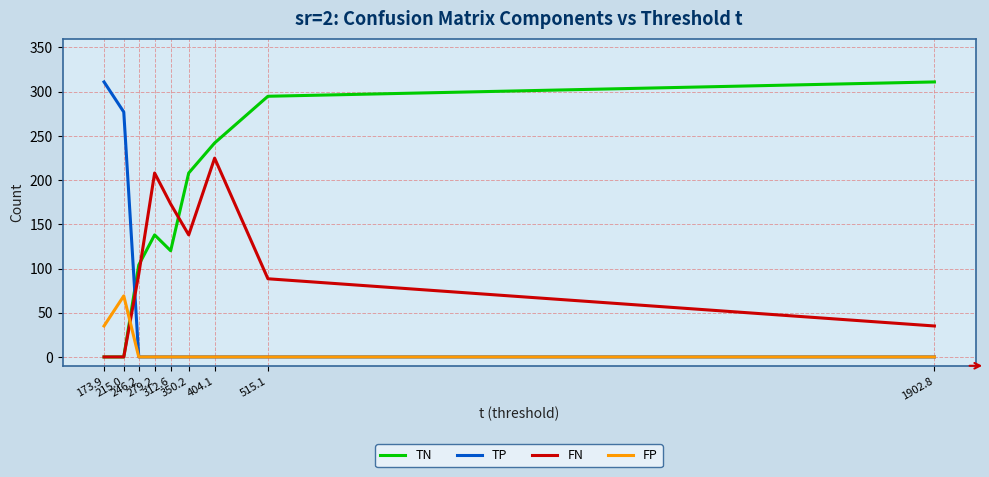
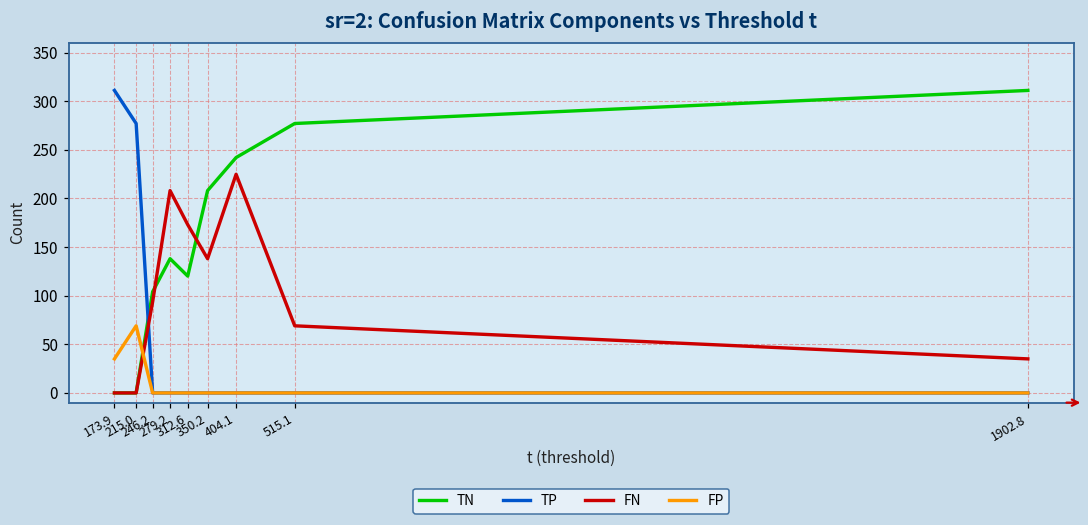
  {
    "TN": {
      "246.2": 100,
      "279.2": 140,
      "312.6": 120,
      "350.2": 210,
      "404.1": 240,
-     "515.1": 290,
+     "515.1": 280,
      "1902.8": 310
    },
    "TP": {
      "173.9": 310,
      "215.0": 280
    },
    "FN": {
      "246.2": 90,
      "279.2": 210,
      "312.6": 170,
      "350.2": 140,
      "404.1": 220,
-     "515.1": 90,
+     "515.1": 70,
      "1902.8": 40
    },
    "FP": {
      "173.9": 40,
      "215.0": 70
    }
  }
